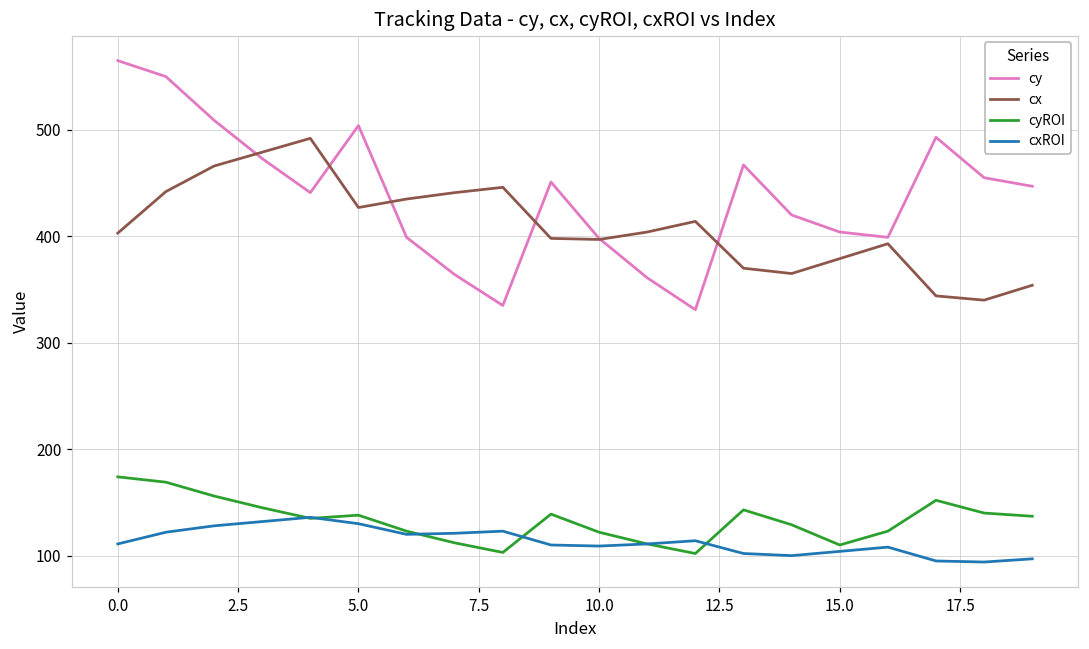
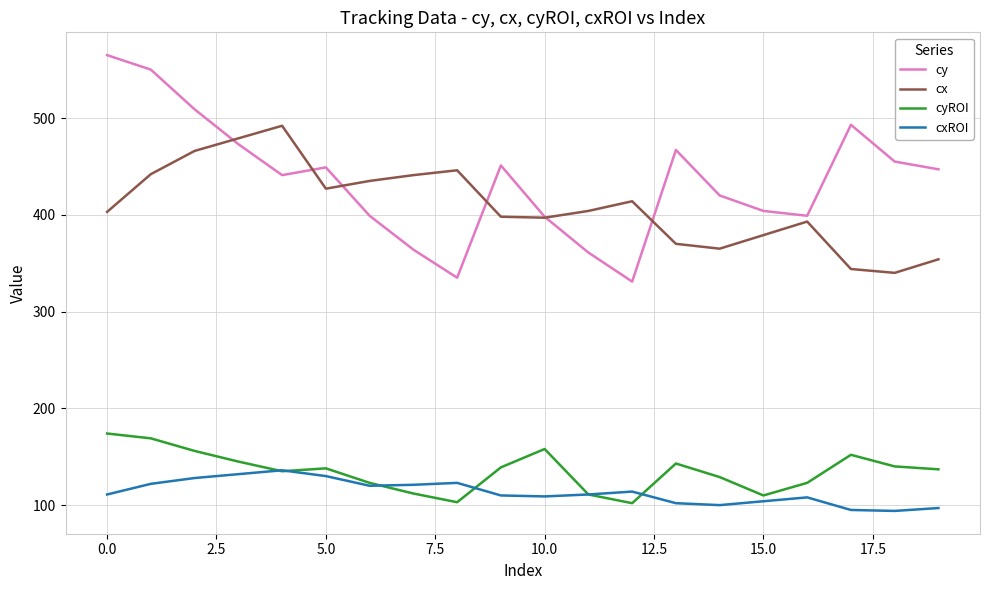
  {
    "cy": {
      "0.0": 570,
-     "5.0": 500,
+     "5.0": 450,
      "15.0": 400
    },
    "cx": {
      "0.0": 400,
      "5.0": 430,
      "15.0": 380
    },
    "cyROI": {
      "0.0": 170,
      "5.0": 140,
-     "10.0": 120,
+     "10.0": 160,
      "15.0": 110
    },
    "cxROI": {
      "0.0": 110,
      "5.0": 130,
      "10.0": 110,
      "15.0": 100
    }
  }
